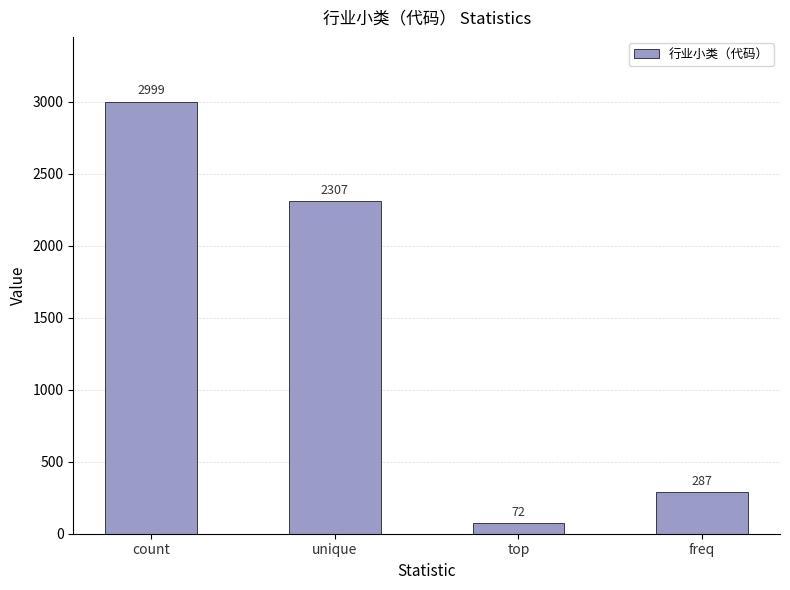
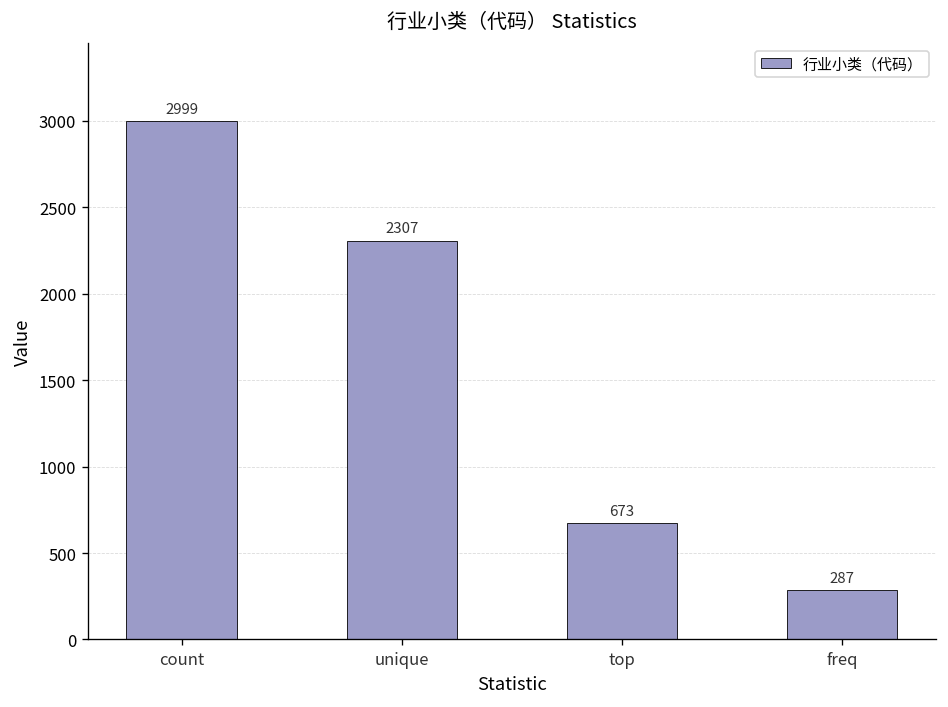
  {
    "count": 2999,
    "unique": 2307,
-   "top": 72,
+   "top": 673,
    "freq": 287
  }
